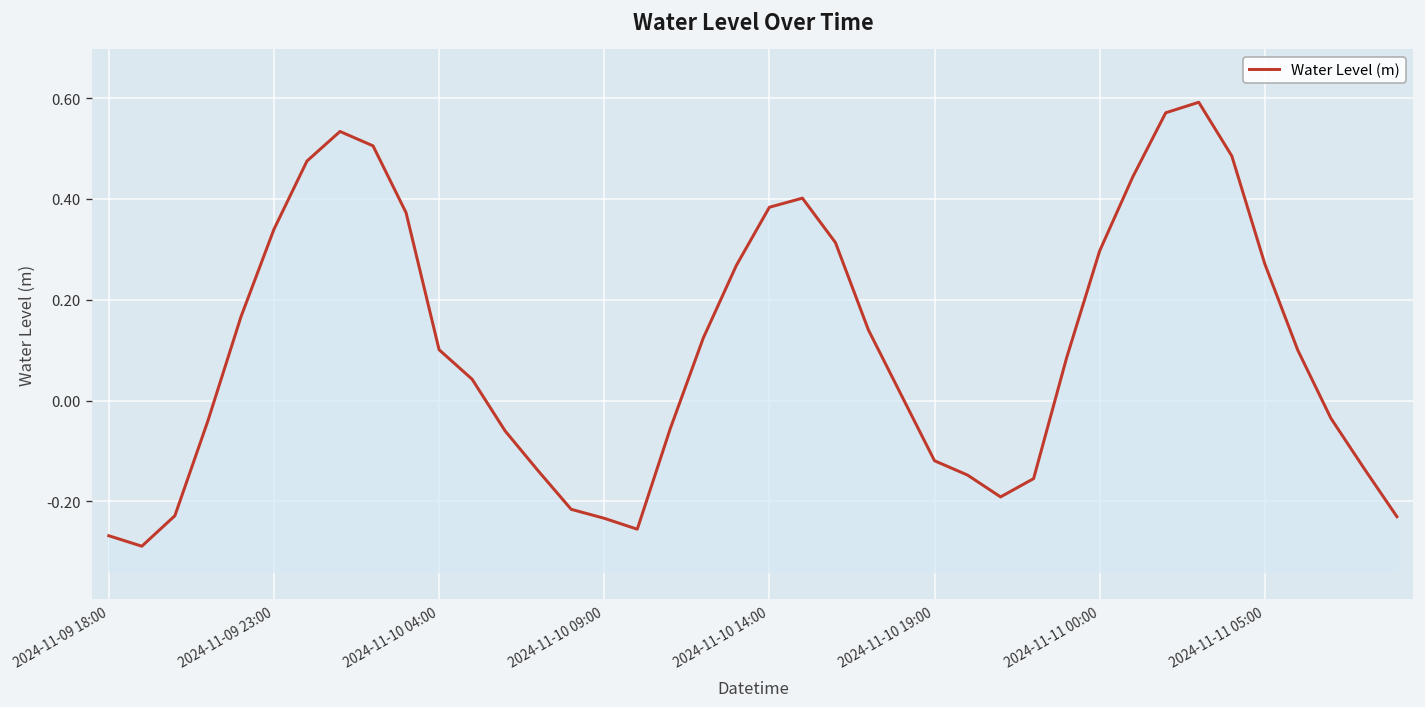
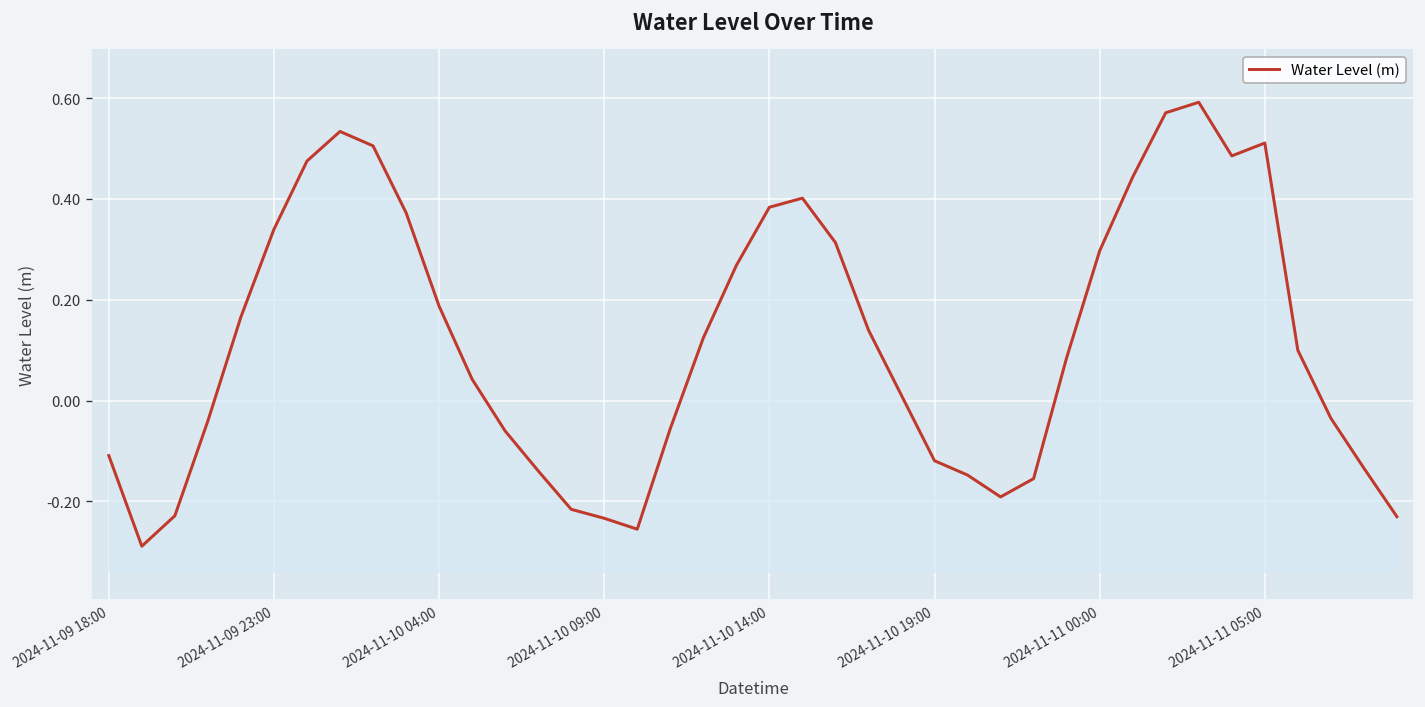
  {
-   "2024-11-09 18:00": -0.27,
+   "2024-11-09 18:00": -0.11,
    "2024-11-09 23:00": 0.34,
-   "2024-11-10 04:00": 0.10,
+   "2024-11-10 04:00": 0.19,
    "2024-11-10 09:00": -0.23,
    "2024-11-10 14:00": 0.38,
    "2024-11-10 19:00": -0.12,
    "2024-11-11 00:00": 0.30,
-   "2024-11-11 05:00": 0.27
+   "2024-11-11 05:00": 0.51
  }
